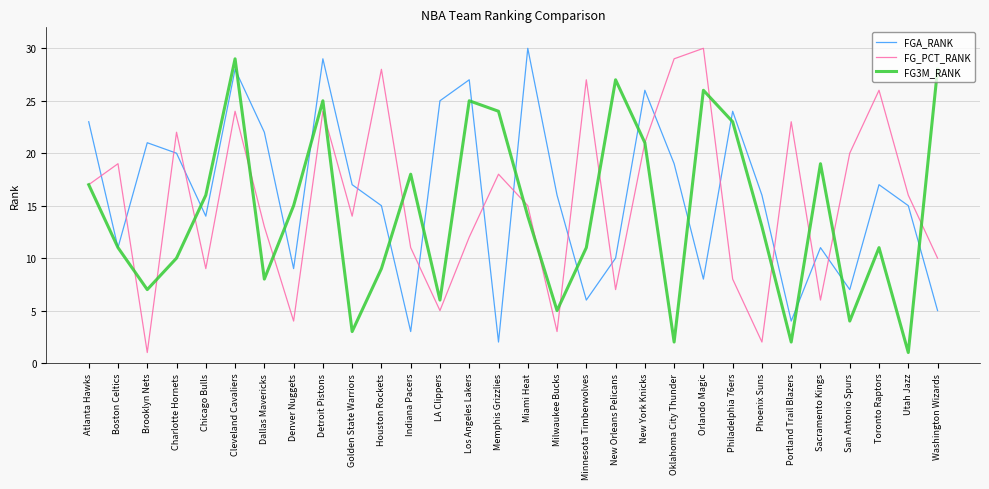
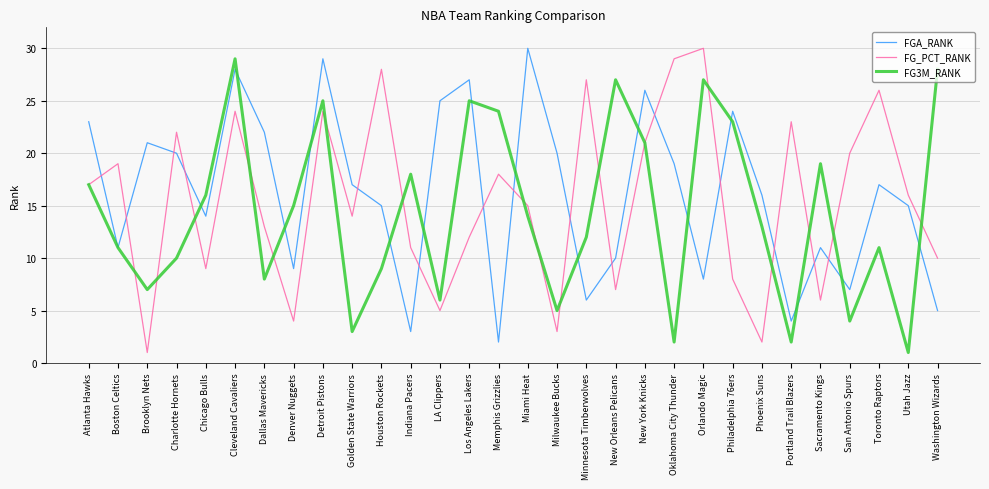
  {
    "FGA_RANK": {
      "Atlanta Hawks": 23,
      "Brooklyn Nets": 21,
      "Charlotte Hornets": 20,
      "Chicago Bulls": 14,
      "Cleveland Cavaliers": 28,
      "Dallas Mavericks": 22,
      "Denver Nuggets": 9,
      "Detroit Pistons": 29,
      "Golden State Warriors": 17,
      "Houston Rockets": 15,
      "Indiana Pacers": 3,
      "LA Clippers": 25,
      "Los Angeles Lakers": 27,
      "Memphis Grizzlies": 2,
      "Miami Heat": 30,
-     "Milwaukee Bucks": 16,
+     "Milwaukee Bucks": 20,
      "Minnesota Timberwolves": 6,
      "New Orleans Pelicans": 10,
      "New York Knicks": 26,
      "Oklahoma City Thunder": 19,
      "Orlando Magic": 8,
      "Philadelphia 76ers": 24,
      "Phoenix Suns": 16,
      "Portland Trail Blazers": 4,
      "Sacramento Kings": 11,
      "San Antonio Spurs": 7,
      "Toronto Raptors": 17,
      "Utah Jazz": 15,
      "Washington Wizards": 5
    },
    "FG_PCT_RANK": {
      "Boston Celtics": 19,
      "Brooklyn Nets": 1,
      "Charlotte Hornets": 22,
      "Chicago Bulls": 9,
      "Cleveland Cavaliers": 24,
      "Dallas Mavericks": 13,
      "Denver Nuggets": 4,
      "Detroit Pistons": 24,
      "Golden State Warriors": 14,
      "Houston Rockets": 28,
      "Indiana Pacers": 11,
      "LA Clippers": 5,
      "Los Angeles Lakers": 12,
      "Memphis Grizzlies": 18,
      "Miami Heat": 15,
      "Milwaukee Bucks": 3,
      "Minnesota Timberwolves": 27,
      "New Orleans Pelicans": 7,
      "Oklahoma City Thunder": 29,
      "Orlando Magic": 30,
      "Philadelphia 76ers": 8,
      "Phoenix Suns": 2,
      "Portland Trail Blazers": 23,
      "Sacramento Kings": 6,
      "San Antonio Spurs": 20,
      "Toronto Raptors": 26,
      "Utah Jazz": 16,
      "Washington Wizards": 10
    },
    "FG3M_RANK": {
      "Brooklyn Nets": 7,
      "Charlotte Hornets": 10,
      "Chicago Bulls": 16,
      "Cleveland Cavaliers": 29,
      "Dallas Mavericks": 8,
      "Denver Nuggets": 15,
      "Detroit Pistons": 25,
      "Golden State Warriors": 3,
      "Houston Rockets": 9,
      "Indiana Pacers": 18,
      "LA Clippers": 6,
      "Los Angeles Lakers": 25,
      "Memphis Grizzlies": 24,
      "Miami Heat": 14,
      "Milwaukee Bucks": 5,
-     "Minnesota Timberwolves": 11,
+     "Minnesota Timberwolves": 12,
      "New Orleans Pelicans": 27,
      "Oklahoma City Thunder": 2,
-     "Orlando Magic": 26,
+     "Orlando Magic": 27,
      "Philadelphia 76ers": 23,
      "Phoenix Suns": 13,
      "Portland Trail Blazers": 2,
      "Sacramento Kings": 19,
      "San Antonio Spurs": 4,
      "Toronto Raptors": 11,
      "Utah Jazz": 1
    }
  }
